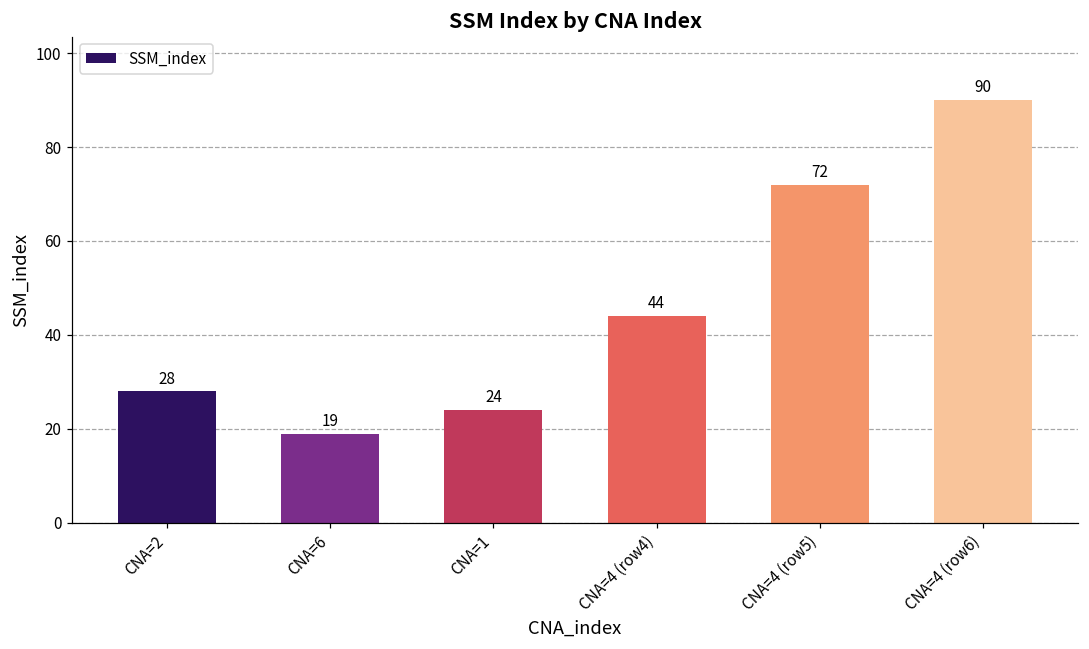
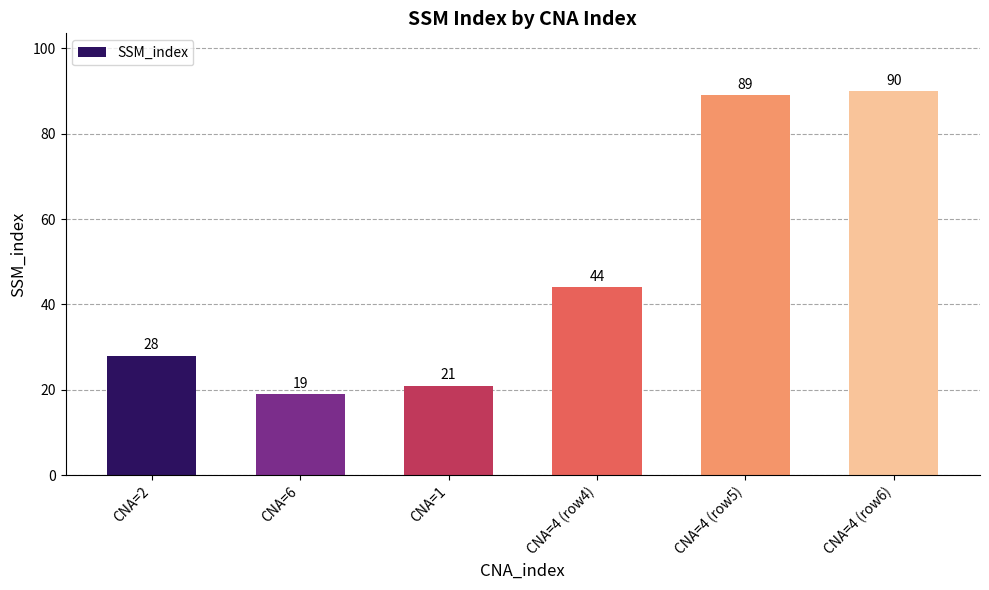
  {
    "CNA=2": 28,
    "CNA=6": 19,
-   "CNA=1": 24,
+   "CNA=1": 21,
    "CNA=4 (row4)": 44,
-   "CNA=4 (row5)": 72,
+   "CNA=4 (row5)": 89,
    "CNA=4 (row6)": 90
  }
